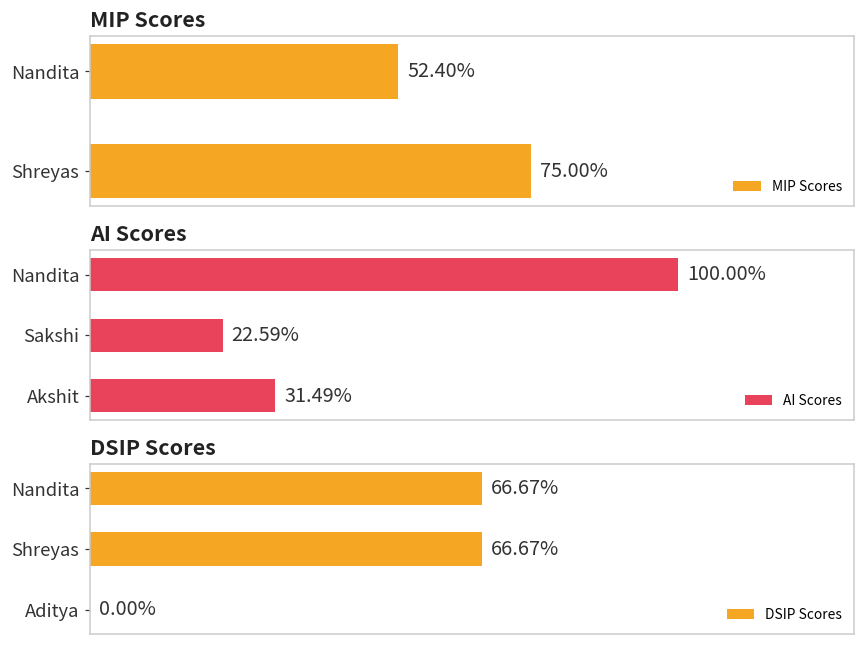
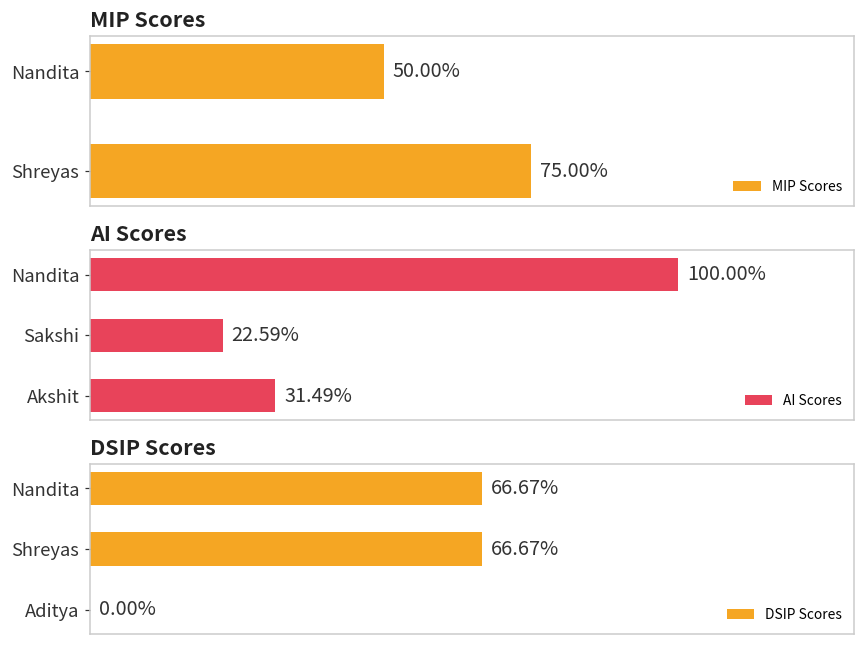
  {
    "MIP Scores": {
-     "Nandita": "52.40%",
+     "Nandita": "50.00%",
      "Shreyas": "75.00%"
    },
    "AI Scores": {
      "Nandita": "100.00%",
      "Sakshi": "22.59%",
      "Akshit": "31.49%"
    },
    "DSIP Scores": {
      "Nandita": "66.67%",
      "Shreyas": "66.67%",
      "Aditya": "0.00%"
    }
  }
